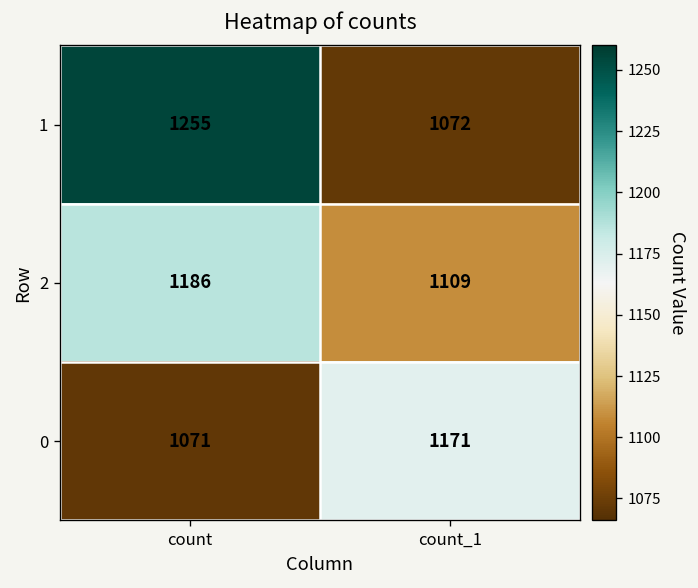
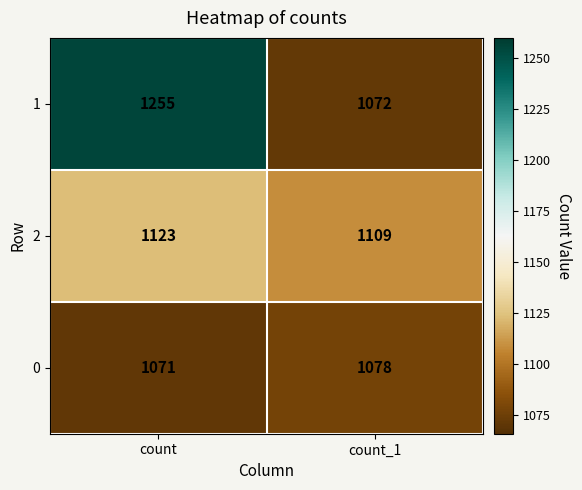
  {
    "1": {
      "count": 1255,
      "count_1": 1072
    },
    "2": {
-     "count": 1186,
+     "count": 1123,
      "count_1": 1109
    },
    "0": {
      "count": 1071,
-     "count_1": 1171
+     "count_1": 1078
    }
  }
